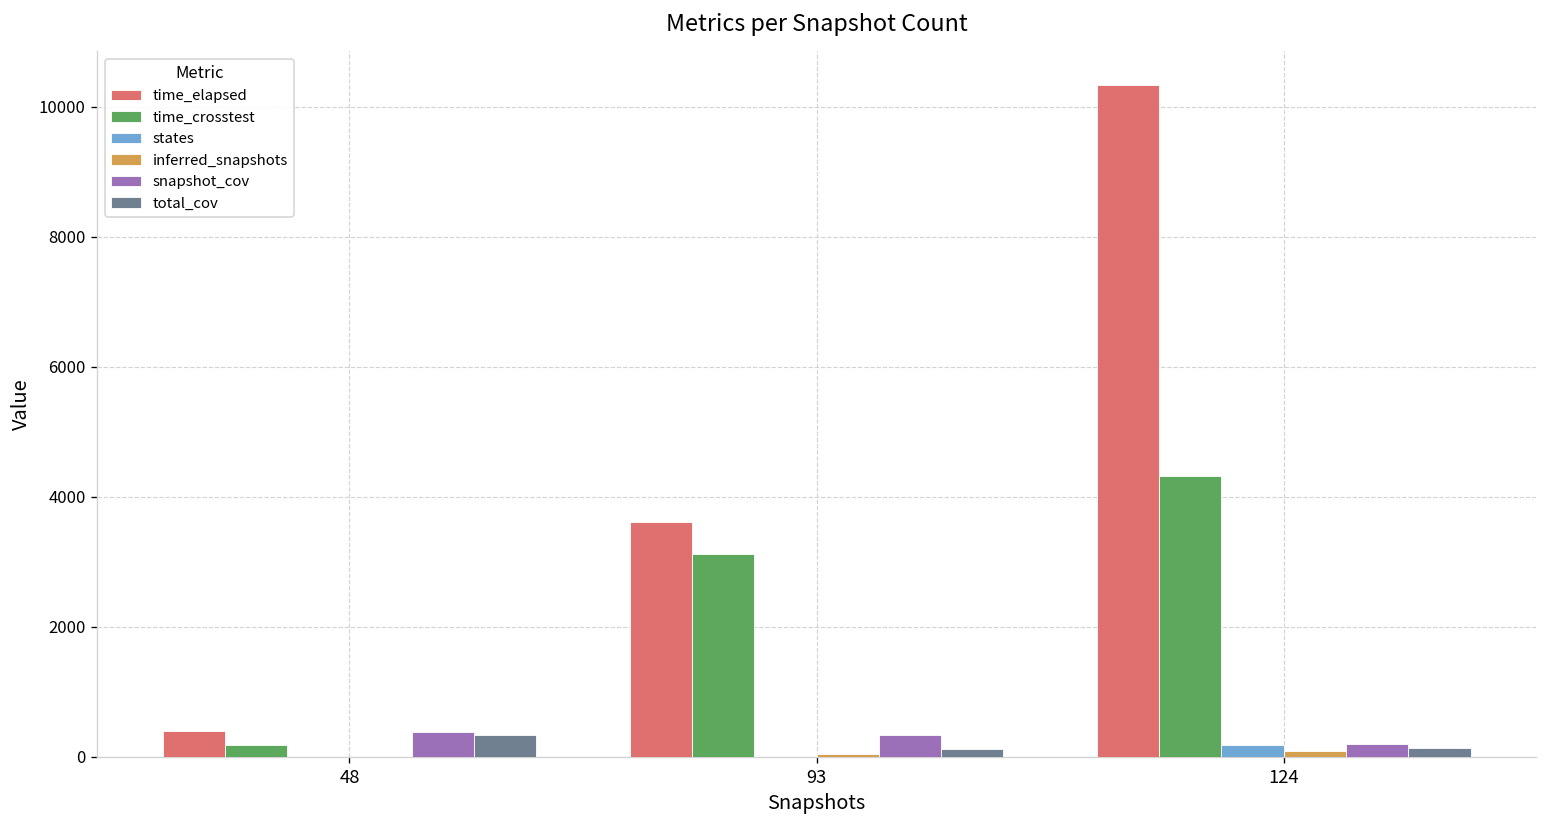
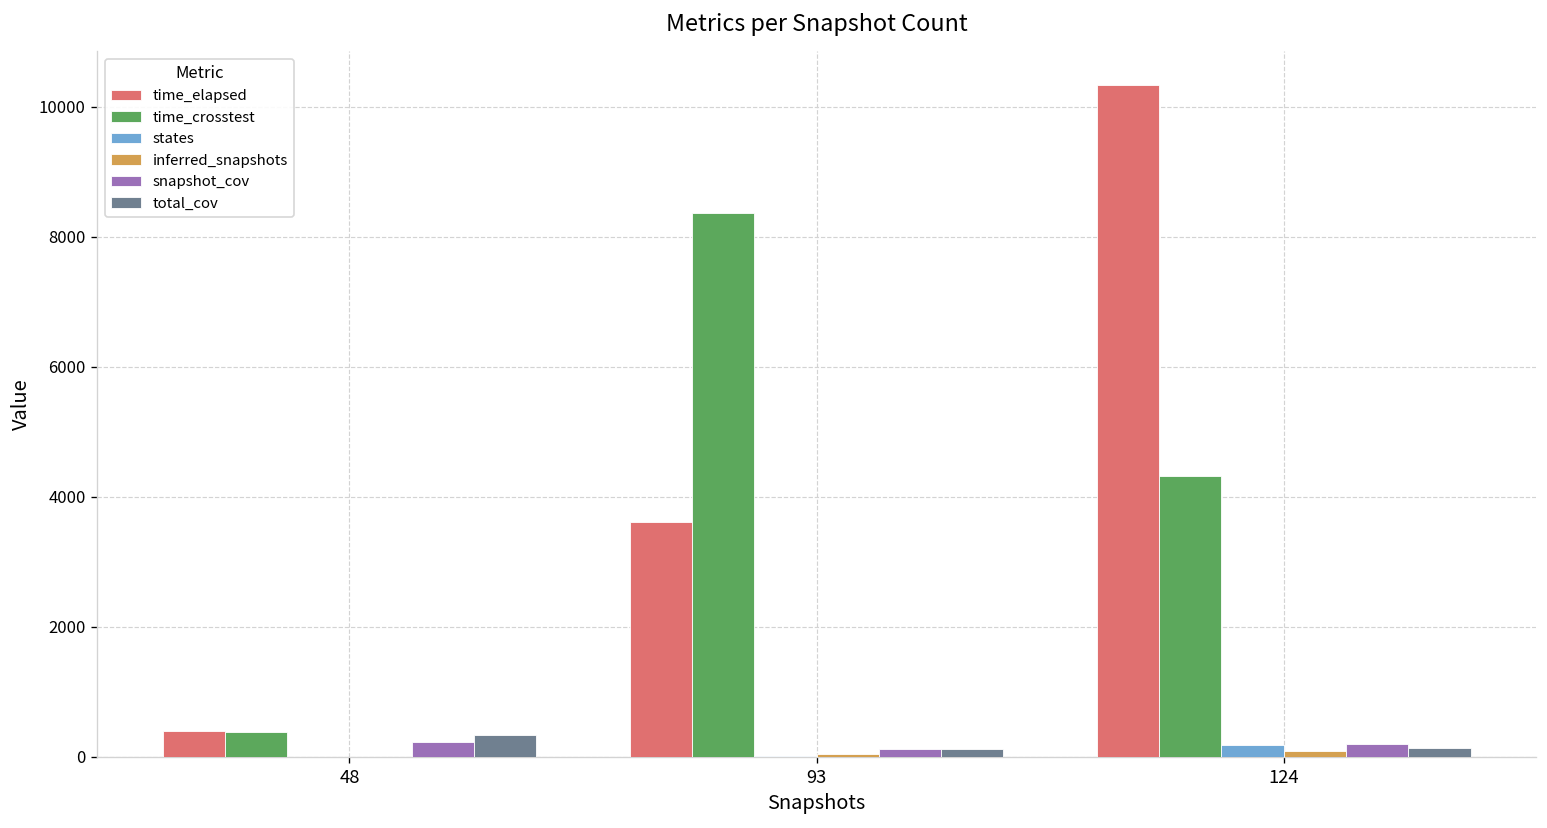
  {
    "time_crosstest": {
-     "48": 200,
-     "93": 3100,
+     "48": 400,
+     "93": 8400,
      "124": 4300
    },
    "states": {
      "48": 0,
      "124": 200
    },
    "snapshot_cov": {
-     "48": 400,
-     "93": 300,
+     "48": 200,
+     "93": 100,
      "124": 200
    },
    "total_cov": {
      "48": 300,
      "93": 100,
      "124": 100
    }
  }
